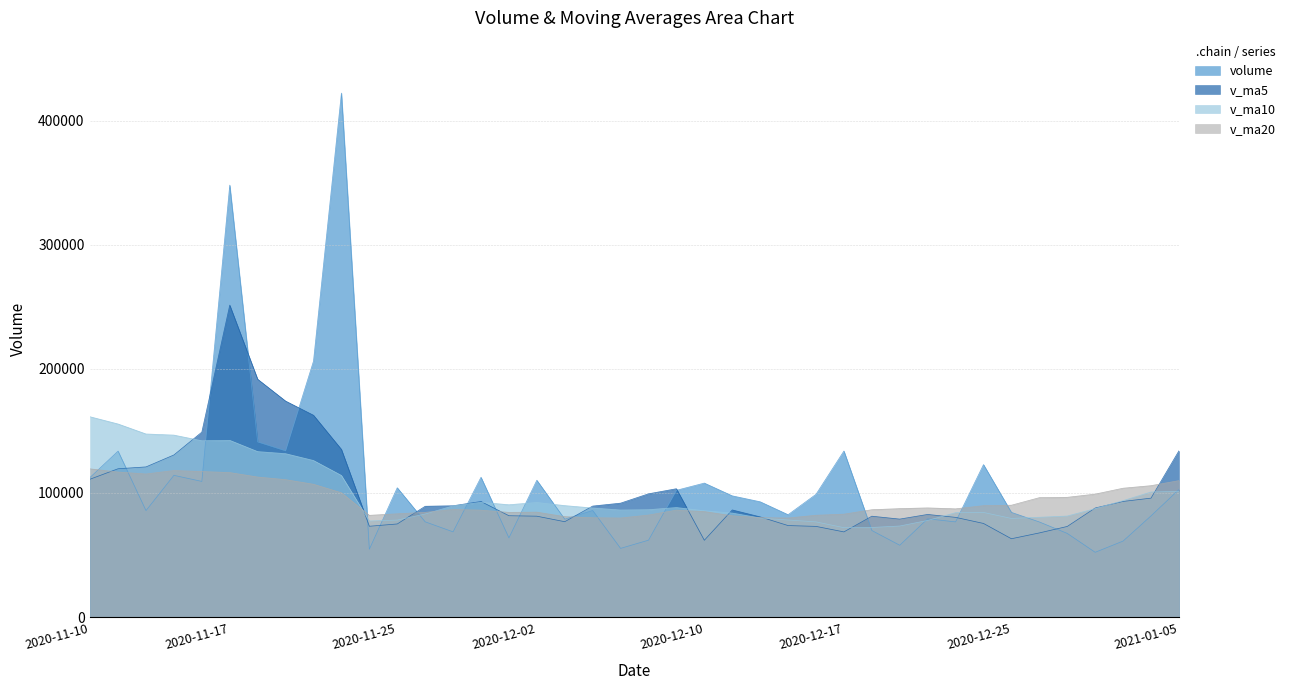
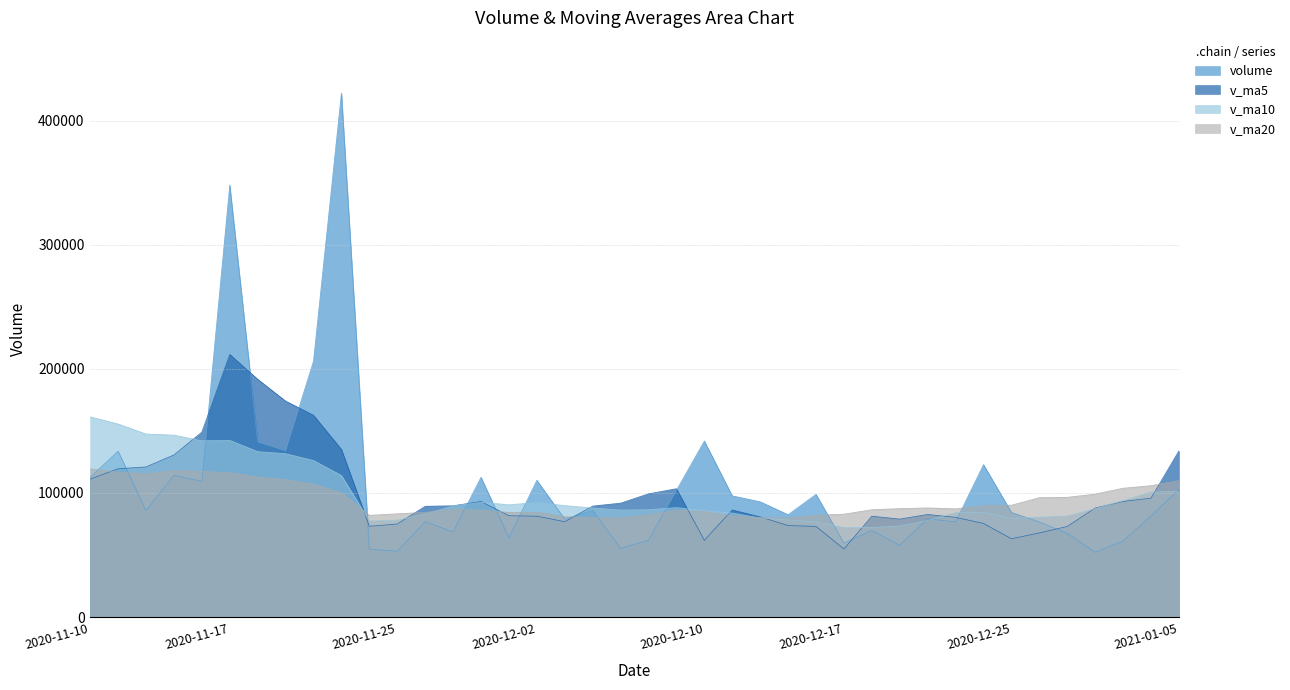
  {
    "volume": {
      "2020-11-17": 348000,
-     "2020-11-25": 104000,
+     "2020-11-25": 53000,
      "2020-12-02": 110000,
-     "2020-12-10": 108000,
-     "2020-12-17": 134000,
+     "2020-12-10": 142000,
+     "2020-12-17": 60000,
      "2020-12-25": 84000
    },
    "v_ma5": {
-     "2020-11-17": 251000,
+     "2020-11-17": 212000,
      "2020-11-25": 75000,
      "2020-12-02": 81000,
      "2020-12-10": 62000,
-     "2020-12-17": 69000,
+     "2020-12-17": 55000,
      "2020-12-25": 63000,
      "2021-01-05": 134000
    }
  }
